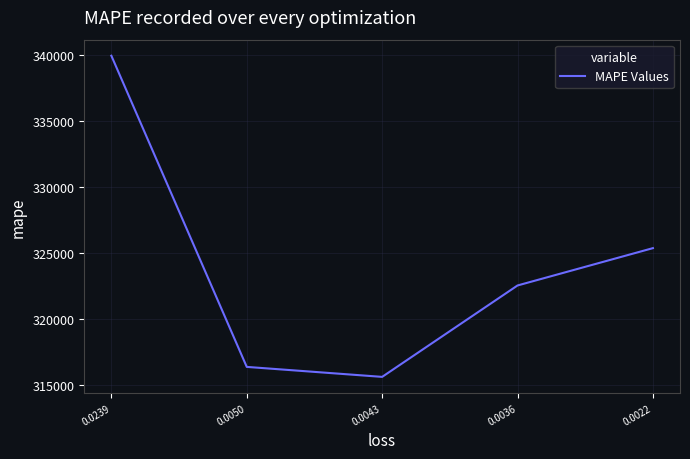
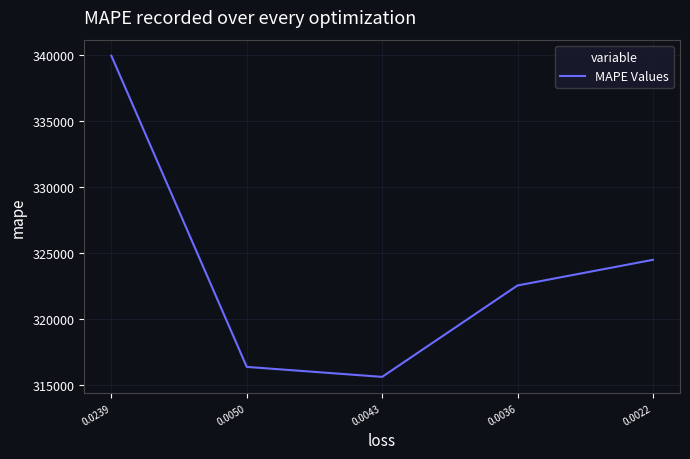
  {
    "0.0239": 340000,
    "0.0050": 316400,
    "0.0043": 315600,
    "0.0036": 322600,
-   "0.0022": 325400
+   "0.0022": 324500
  }
